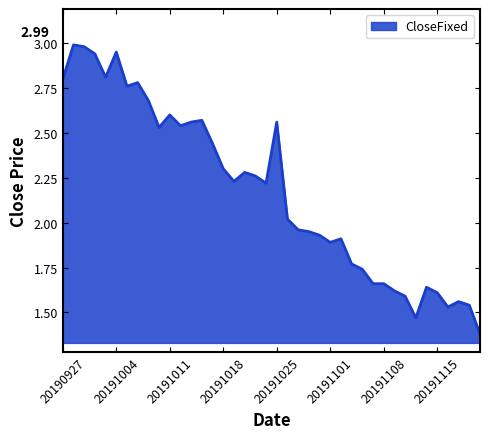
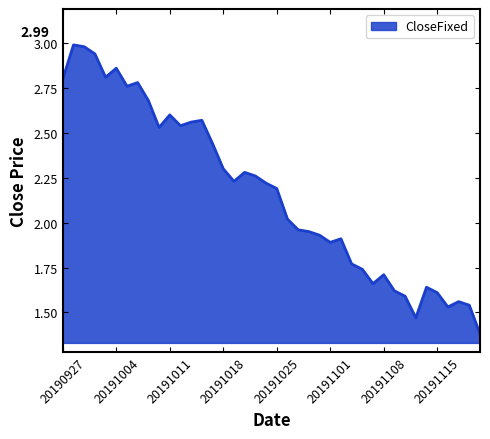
  {
    "20190927": 2.80,
-   "20191004": 2.95,
+   "20191004": 2.86,
    "20191011": 2.60,
    "20191018": 2.30,
-   "20191025": 2.56,
+   "20191025": 2.19,
    "20191101": 1.89,
-   "20191108": 1.66,
+   "20191108": 1.71,
    "20191115": 1.61
  }
